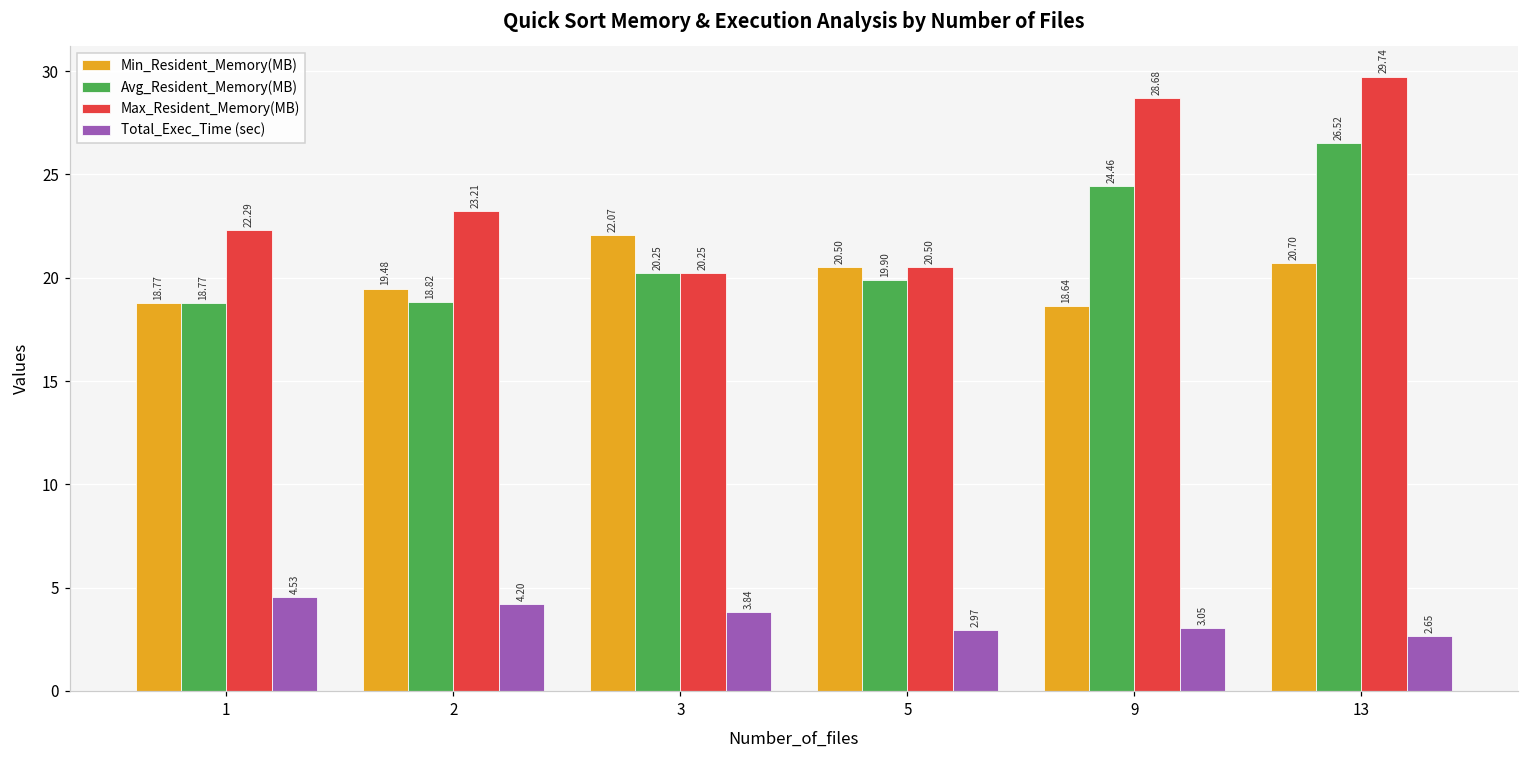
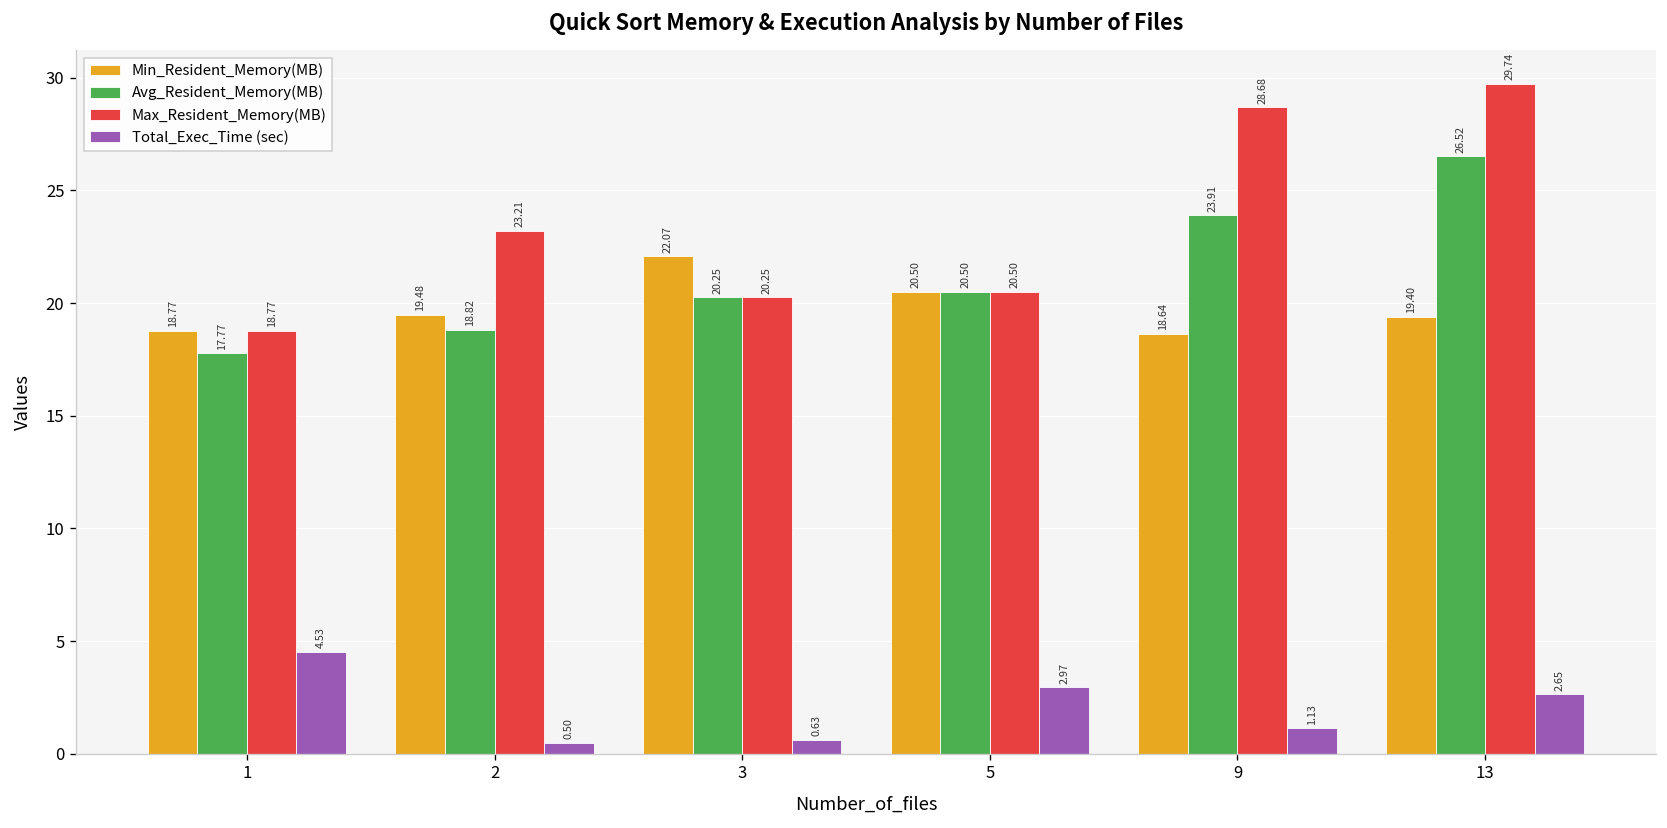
  {
    "Min_Resident_Memory(MB)": {
      "1": 18.77,
      "2": 19.48,
      "3": 22.07,
      "5": 20.50,
      "9": 18.64,
-     "13": 20.70
+     "13": 19.40
    },
    "Avg_Resident_Memory(MB)": {
-     "1": 18.77,
+     "1": 17.77,
      "2": 18.82,
      "3": 20.25,
-     "5": 19.90,
-     "9": 24.46,
+     "5": 20.50,
+     "9": 23.91,
      "13": 26.52
    },
    "Max_Resident_Memory(MB)": {
-     "1": 22.29,
+     "1": 18.77,
      "2": 23.21,
      "3": 20.25,
      "5": 20.50,
      "9": 28.68,
      "13": 29.74
    },
    "Total_Exec_Time (sec)": {
      "1": 4.53,
-     "2": 4.20,
-     "3": 3.84,
+     "2": 0.50,
+     "3": 0.63,
      "5": 2.97,
-     "9": 3.05,
+     "9": 1.13,
      "13": 2.65
    }
  }
